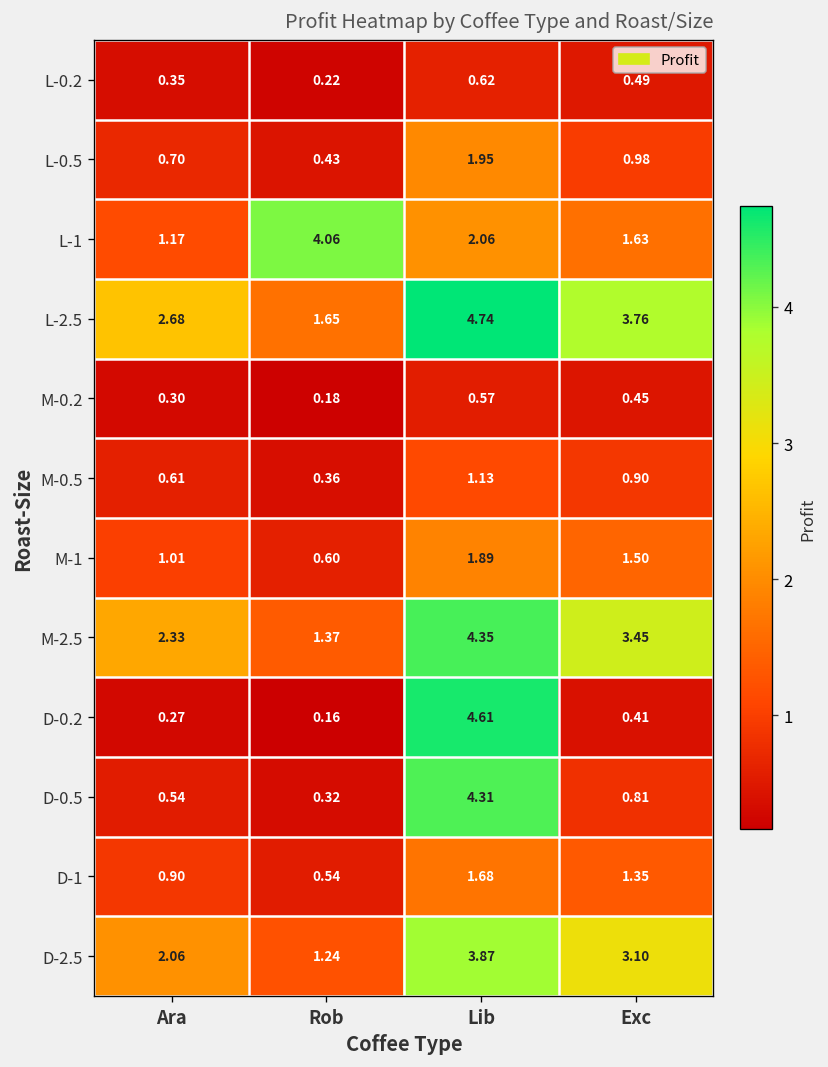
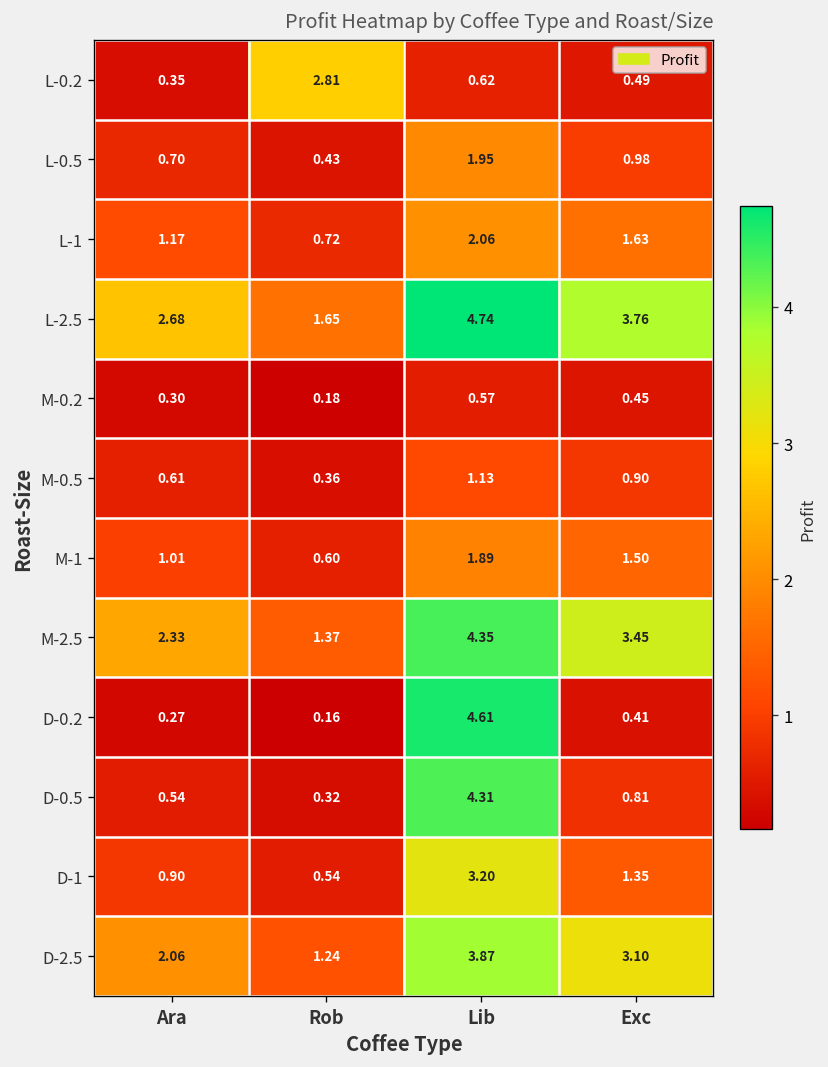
  {
    "L-0.2": {
      "Ara": 0.35,
-     "Rob": 0.22,
+     "Rob": 2.81,
      "Lib": 0.62
    },
    "L-0.5": {
      "Ara": 0.70,
      "Rob": 0.43,
      "Lib": 1.95,
      "Exc": 0.98
    },
    "L-1": {
      "Ara": 1.17,
-     "Rob": 4.06,
+     "Rob": 0.72,
      "Lib": 2.06,
      "Exc": 1.63
    },
    "L-2.5": {
      "Ara": 2.68,
      "Rob": 1.65,
      "Lib": 4.74,
      "Exc": 3.76
    },
    "M-0.2": {
      "Ara": 0.30,
      "Rob": 0.18,
      "Lib": 0.57,
      "Exc": 0.45
    },
    "M-0.5": {
      "Ara": 0.61,
      "Rob": 0.36,
      "Lib": 1.13,
      "Exc": 0.90
    },
    "M-1": {
      "Ara": 1.01,
      "Rob": 0.60,
      "Lib": 1.89,
      "Exc": 1.50
    },
    "M-2.5": {
      "Ara": 2.33,
      "Rob": 1.37,
      "Lib": 4.35,
      "Exc": 3.45
    },
    "D-0.2": {
      "Ara": 0.27,
      "Rob": 0.16,
      "Lib": 4.61,
      "Exc": 0.41
    },
    "D-0.5": {
      "Ara": 0.54,
      "Rob": 0.32,
      "Lib": 4.31,
      "Exc": 0.81
    },
    "D-1": {
      "Ara": 0.90,
      "Rob": 0.54,
-     "Lib": 1.68,
+     "Lib": 3.20,
      "Exc": 1.35
    },
    "D-2.5": {
      "Ara": 2.06,
      "Rob": 1.24,
      "Lib": 3.87,
      "Exc": 3.10
    }
  }
